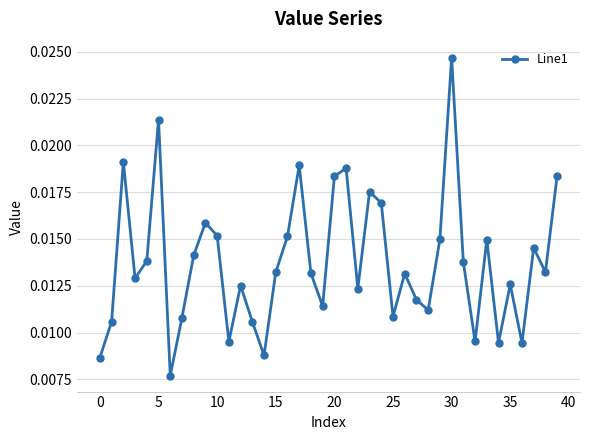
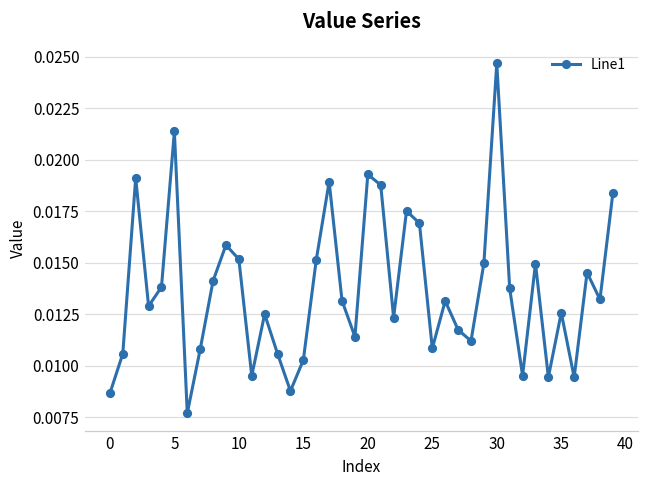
  {
    "0": 0.0087,
    "5": 0.0214,
    "10": 0.0152,
-   "15": 0.0132,
-   "20": 0.0183,
+   "15": 0.0103,
+   "20": 0.0193,
    "25": 0.0108,
    "30": 0.0247,
    "35": 0.0126
  }
